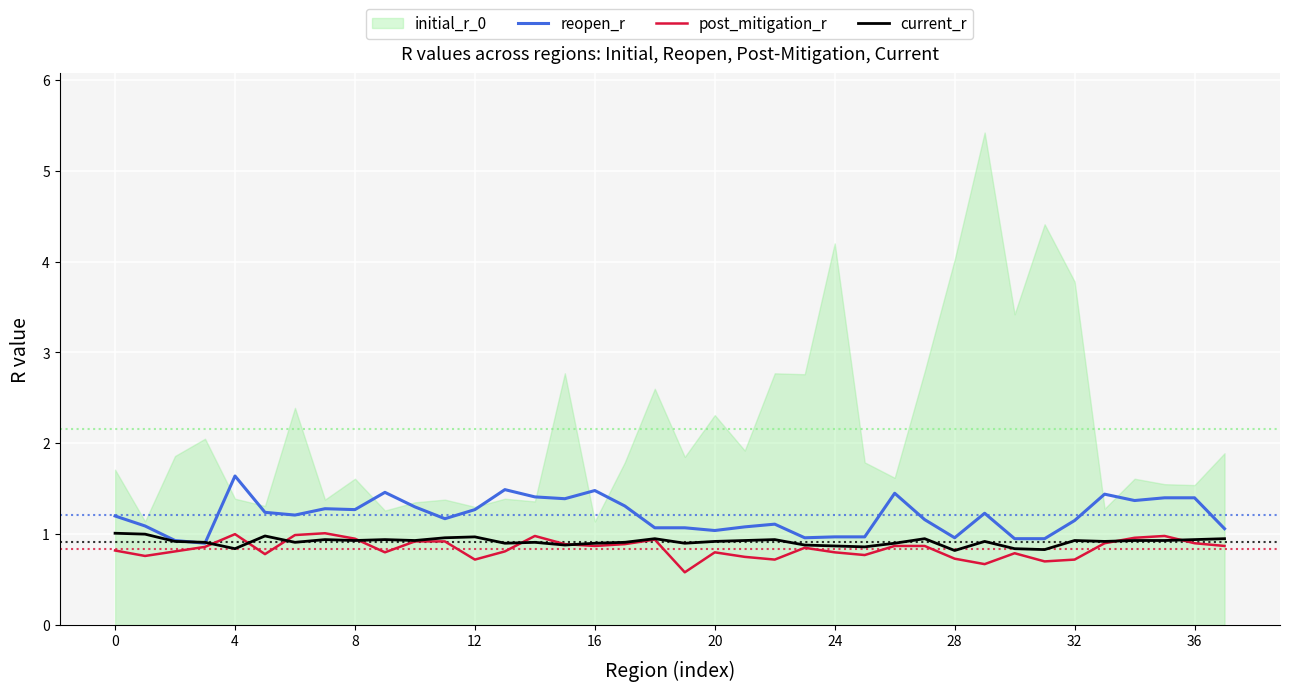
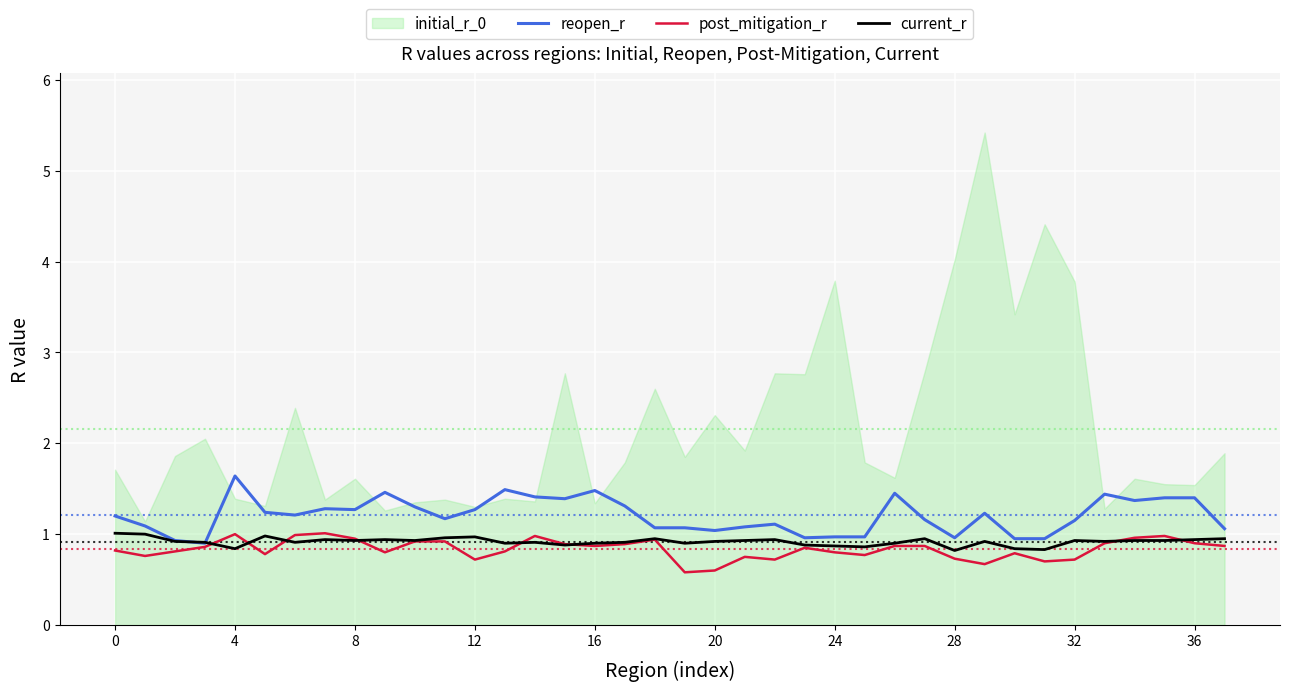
  {
    "initial_r_0": {
      "0": 1.7,
      "4": 1.4,
      "8": 1.6,
      "12": 1.3,
-     "16": 1.1,
+     "16": 1.3,
      "20": 2.3,
-     "24": 4.2,
+     "24": 3.8,
      "28": 4.0,
      "32": 3.8,
      "36": 1.5
    },
    "reopen_r": {
      "0": 1.2,
      "4": 1.6,
      "8": 1.3,
      "12": 1.3,
      "16": 1.5,
      "20": 1.0,
      "24": 1.0,
      "28": 1.0,
      "32": 1.2,
      "36": 1.4
    },
    "post_mitigation_r": {
      "0": 0.8,
      "4": 1.0,
      "12": 0.7,
      "16": 0.9,
-     "20": 0.8,
+     "20": 0.6,
      "24": 0.8,
      "28": 0.7,
      "32": 0.7,
      "36": 0.9
    },
    "current_r": {
      "0": 1.0,
      "4": 0.8,
      "12": 1.0,
      "16": 0.9,
      "20": 0.9,
      "24": 0.9,
      "28": 0.8,
      "32": 0.9,
      "36": 0.9
    }
  }
